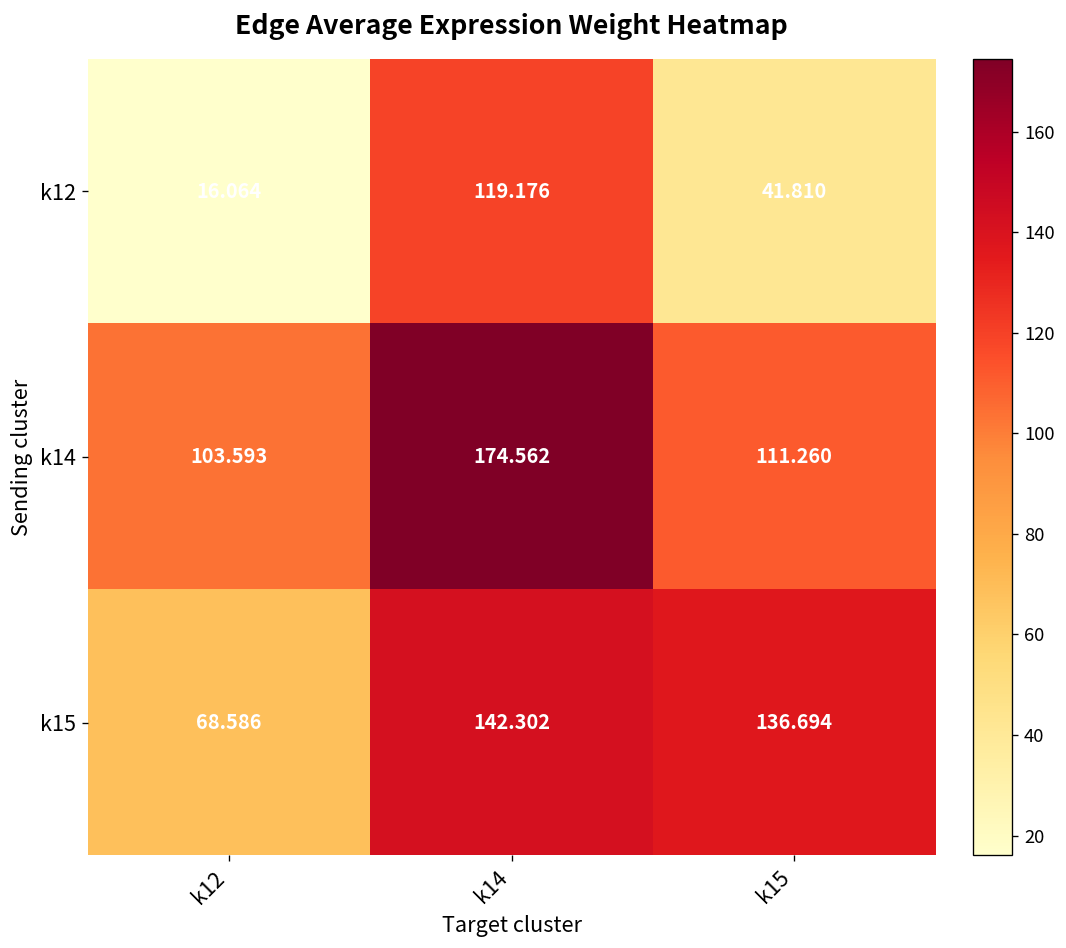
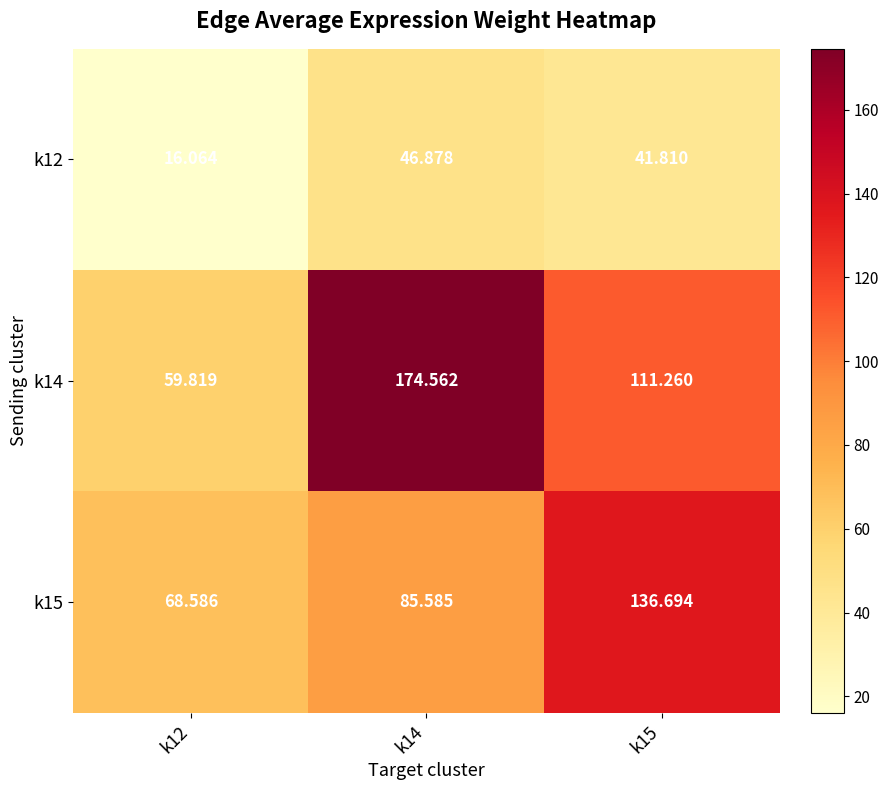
  {
    "k12": {
      "k12": 16.064,
-     "k14": 119.176,
+     "k14": 46.878,
      "k15": 41.810
    },
    "k14": {
-     "k12": 103.593,
+     "k12": 59.819,
      "k14": 174.562,
      "k15": 111.260
    },
    "k15": {
      "k12": 68.586,
-     "k14": 142.302,
+     "k14": 85.585,
      "k15": 136.694
    }
  }
